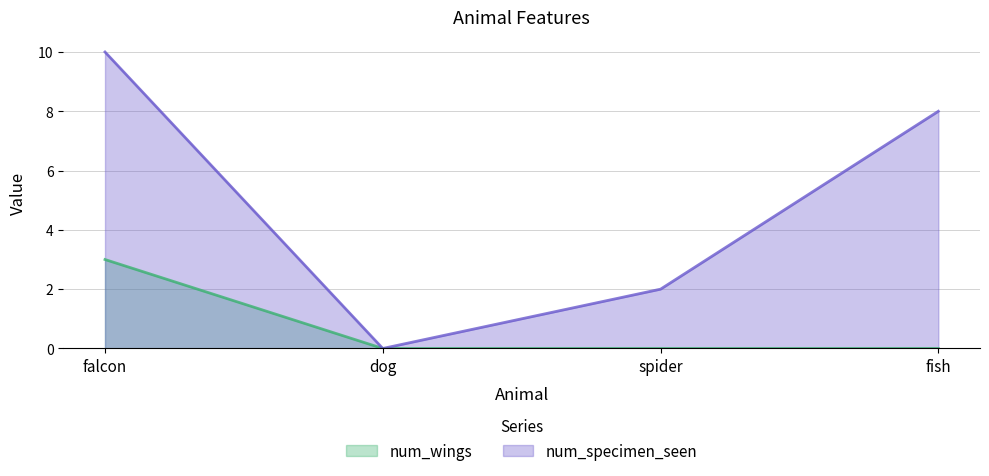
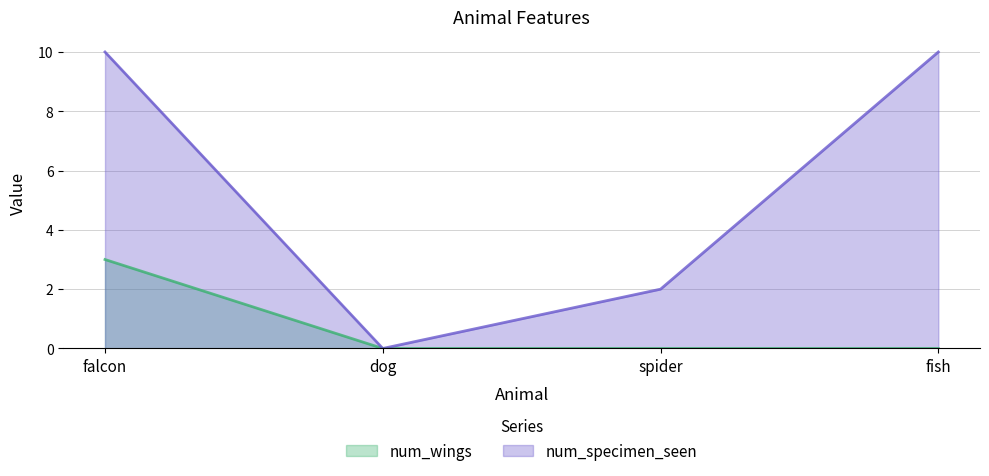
  {
    "num_wings": {
      "falcon": 3,
      "spider": 0,
      "fish": 0
    },
    "num_specimen_seen": {
      "falcon": 10,
      "spider": 2,
-     "fish": 8
+     "fish": 10
    }
  }
